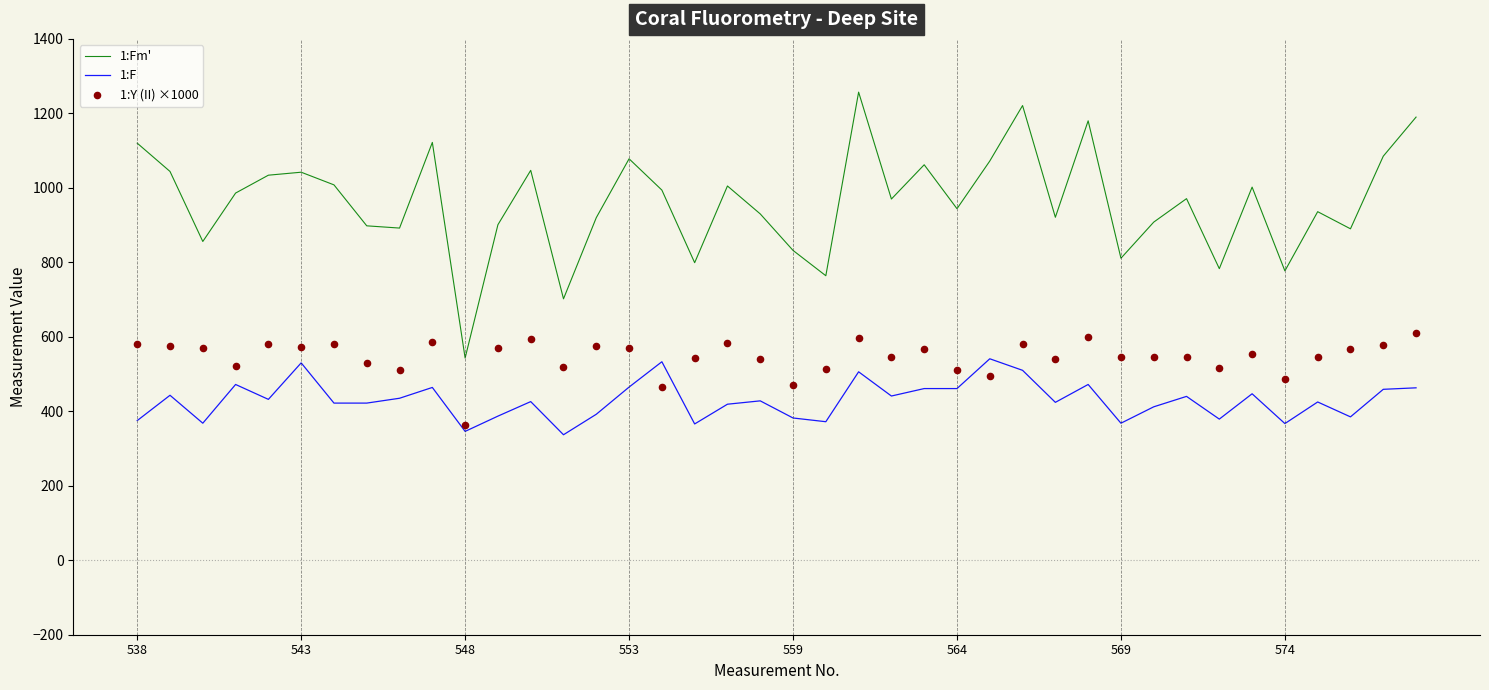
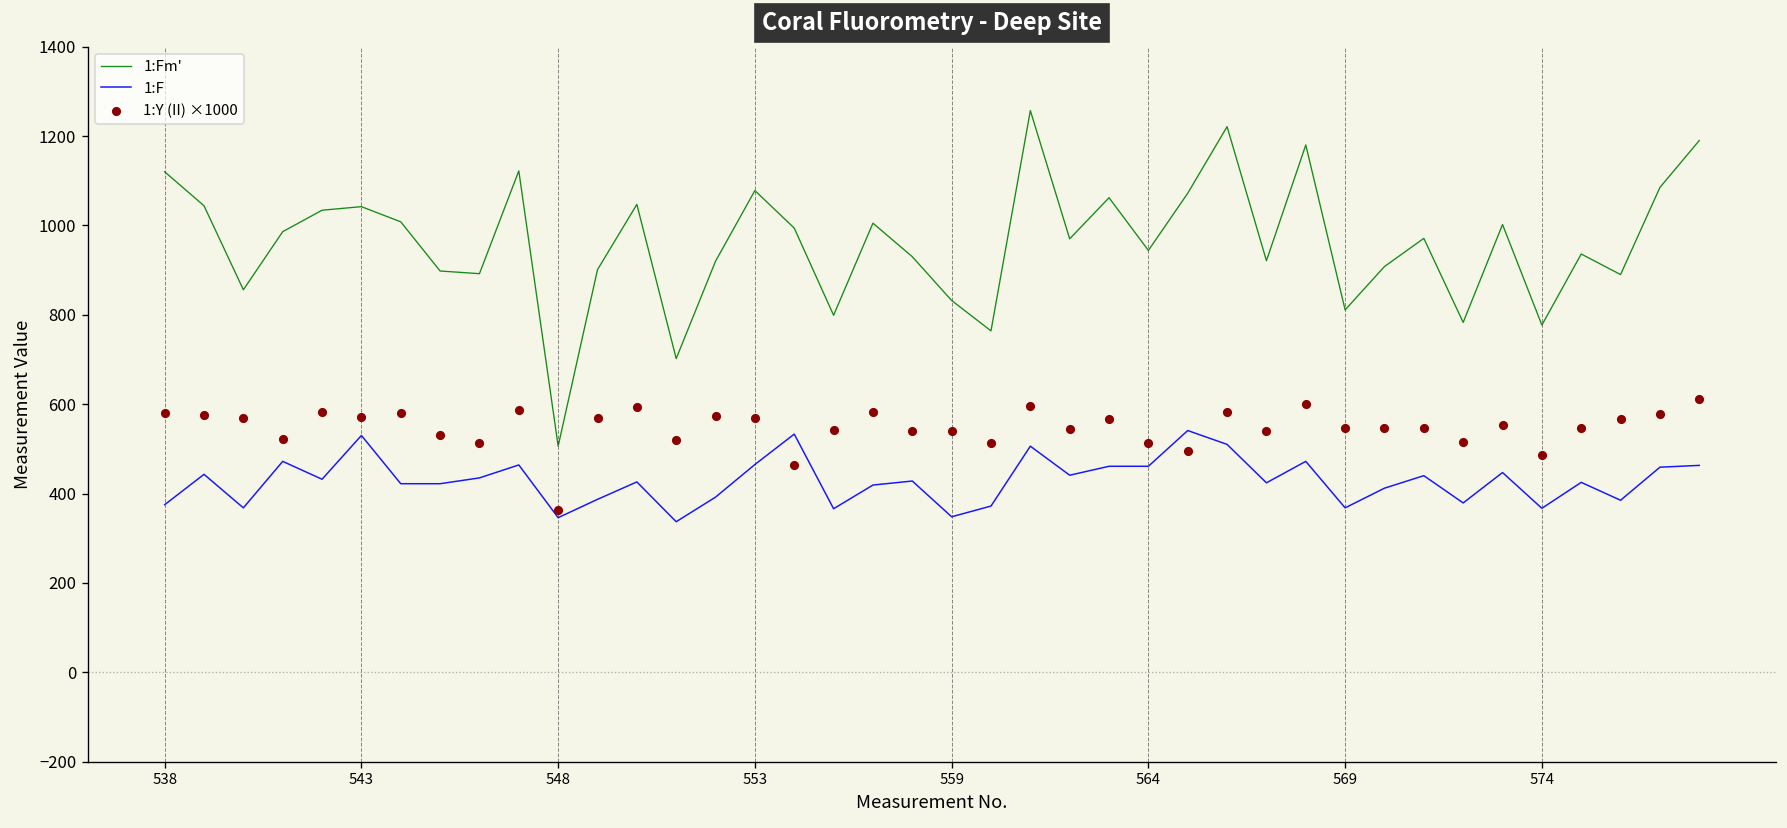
  {
    "1:Fm'": {
      "538": 1120,
      "543": 1040,
-     "548": 540,
+     "548": 510,
      "553": 1080,
      "559": 830,
      "564": 940,
      "569": 810,
      "574": 780
    },
    "1:Y (II) ×1000": {
-     "559": 470
+     "559": 540
    },
    "1:F": {
      "538": 380,
      "543": 530,
      "548": 350,
      "553": 470,
-     "559": 380,
+     "559": 350,
      "564": 460,
      "569": 370,
      "574": 370
    }
  }
